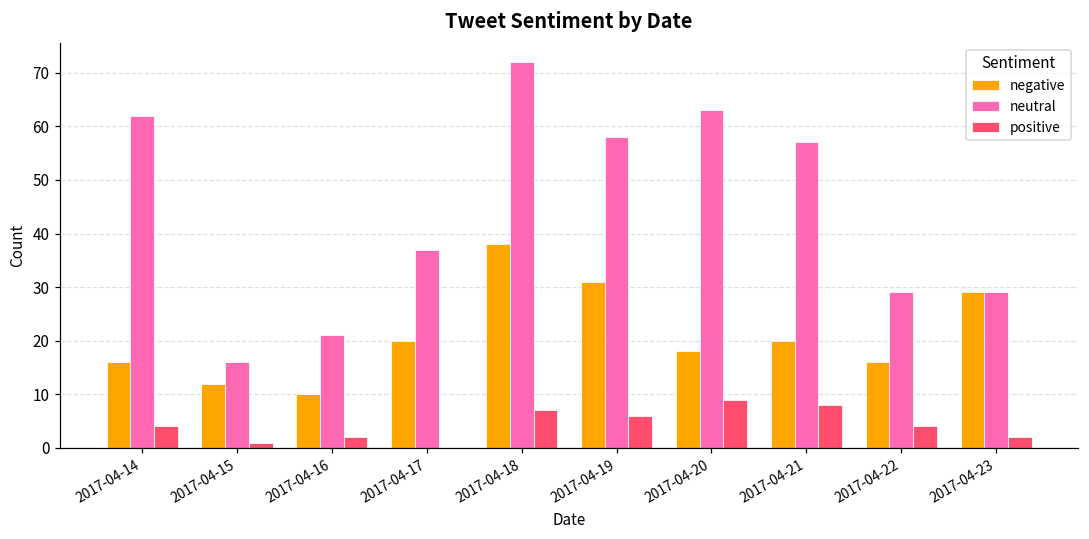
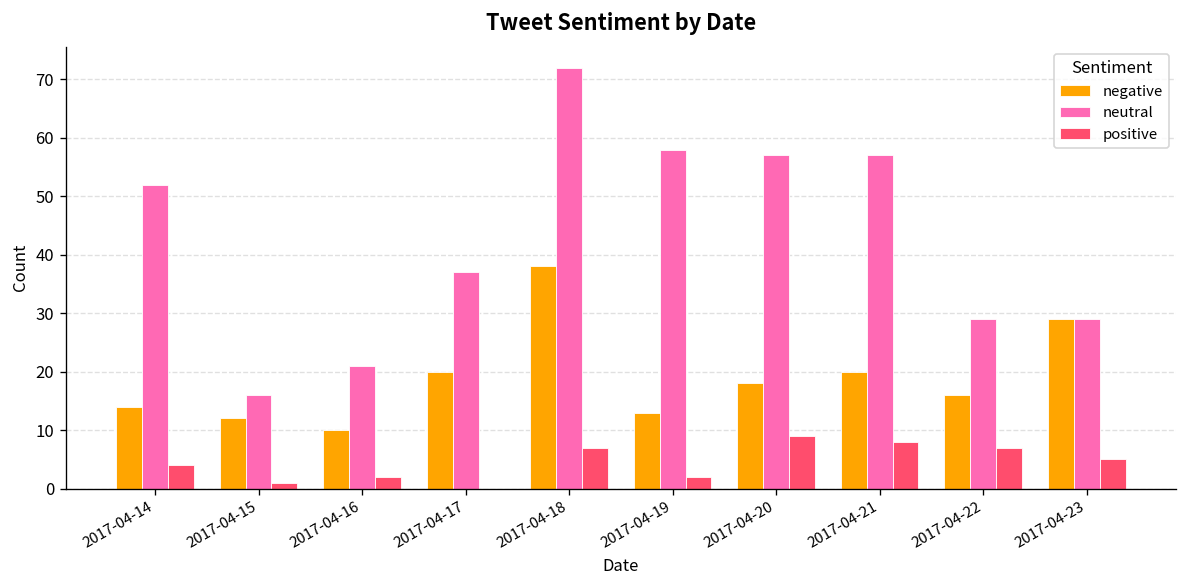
  {
    "negative": {
-     "2017-04-14": 16,
+     "2017-04-14": 14,
      "2017-04-15": 12,
      "2017-04-16": 10,
      "2017-04-17": 20,
      "2017-04-18": 38,
-     "2017-04-19": 31,
+     "2017-04-19": 13,
      "2017-04-20": 18,
      "2017-04-21": 20,
      "2017-04-22": 16,
      "2017-04-23": 29
    },
    "neutral": {
-     "2017-04-14": 62,
+     "2017-04-14": 52,
      "2017-04-15": 16,
      "2017-04-16": 21,
      "2017-04-17": 37,
      "2017-04-18": 72,
      "2017-04-19": 58,
-     "2017-04-20": 63,
+     "2017-04-20": 57,
      "2017-04-21": 57,
      "2017-04-22": 29,
      "2017-04-23": 29
    },
    "positive": {
      "2017-04-14": 4,
      "2017-04-15": 1,
      "2017-04-16": 2,
      "2017-04-17": 0,
      "2017-04-18": 7,
-     "2017-04-19": 6,
+     "2017-04-19": 2,
      "2017-04-20": 9,
      "2017-04-21": 8,
-     "2017-04-22": 4,
-     "2017-04-23": 2
+     "2017-04-22": 7,
+     "2017-04-23": 5
    }
  }
